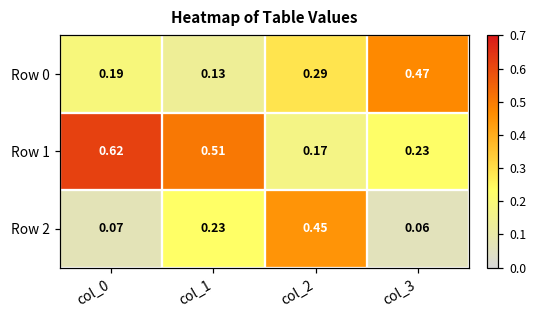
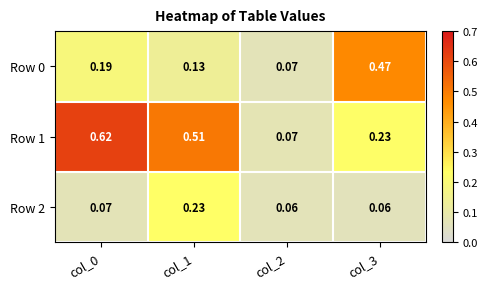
  {
    "Row 0": {
      "col_0": 0.19,
      "col_1": 0.13,
-     "col_2": 0.29,
+     "col_2": 0.07,
      "col_3": 0.47
    },
    "Row 1": {
      "col_0": 0.62,
      "col_1": 0.51,
-     "col_2": 0.17,
+     "col_2": 0.07,
      "col_3": 0.23
    },
    "Row 2": {
      "col_0": 0.07,
      "col_1": 0.23,
-     "col_2": 0.45,
+     "col_2": 0.06,
      "col_3": 0.06
    }
  }
